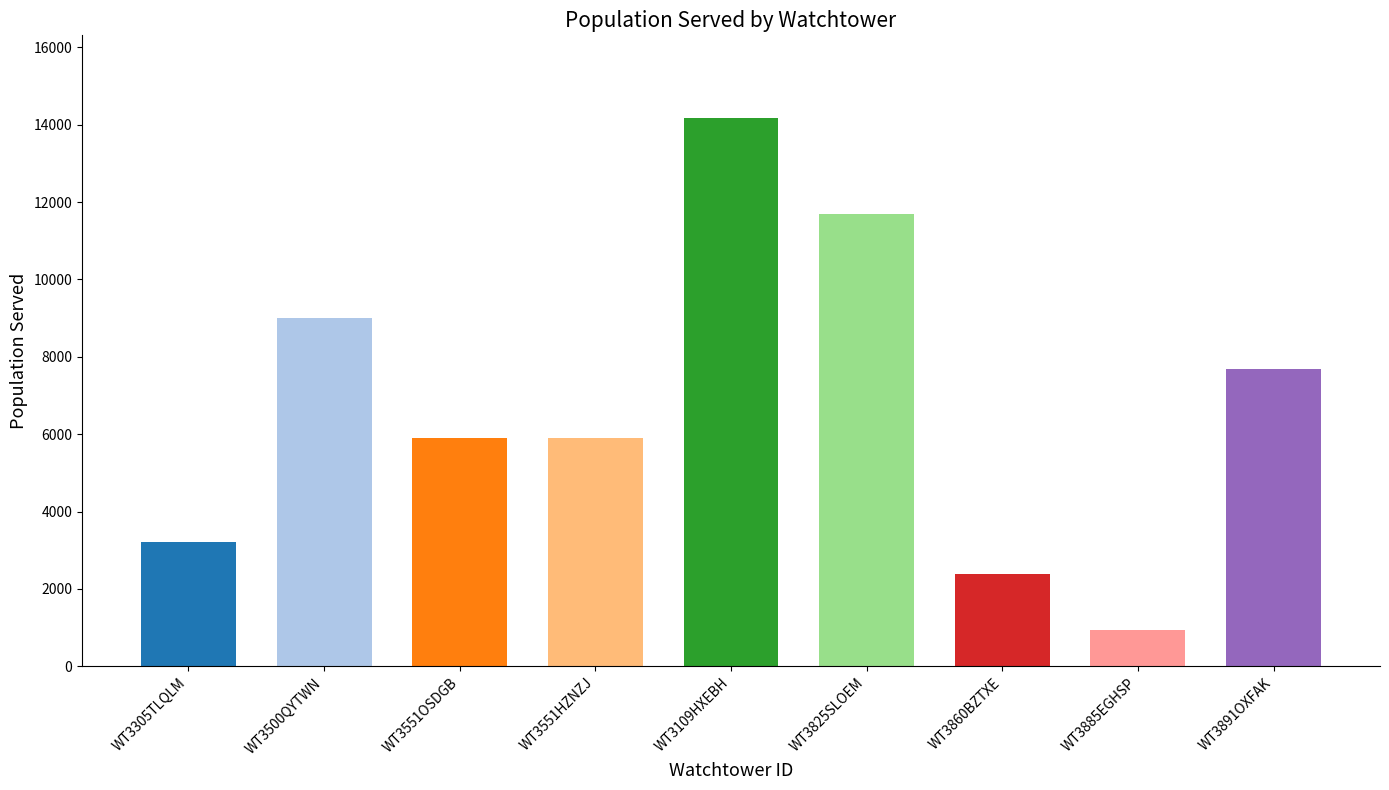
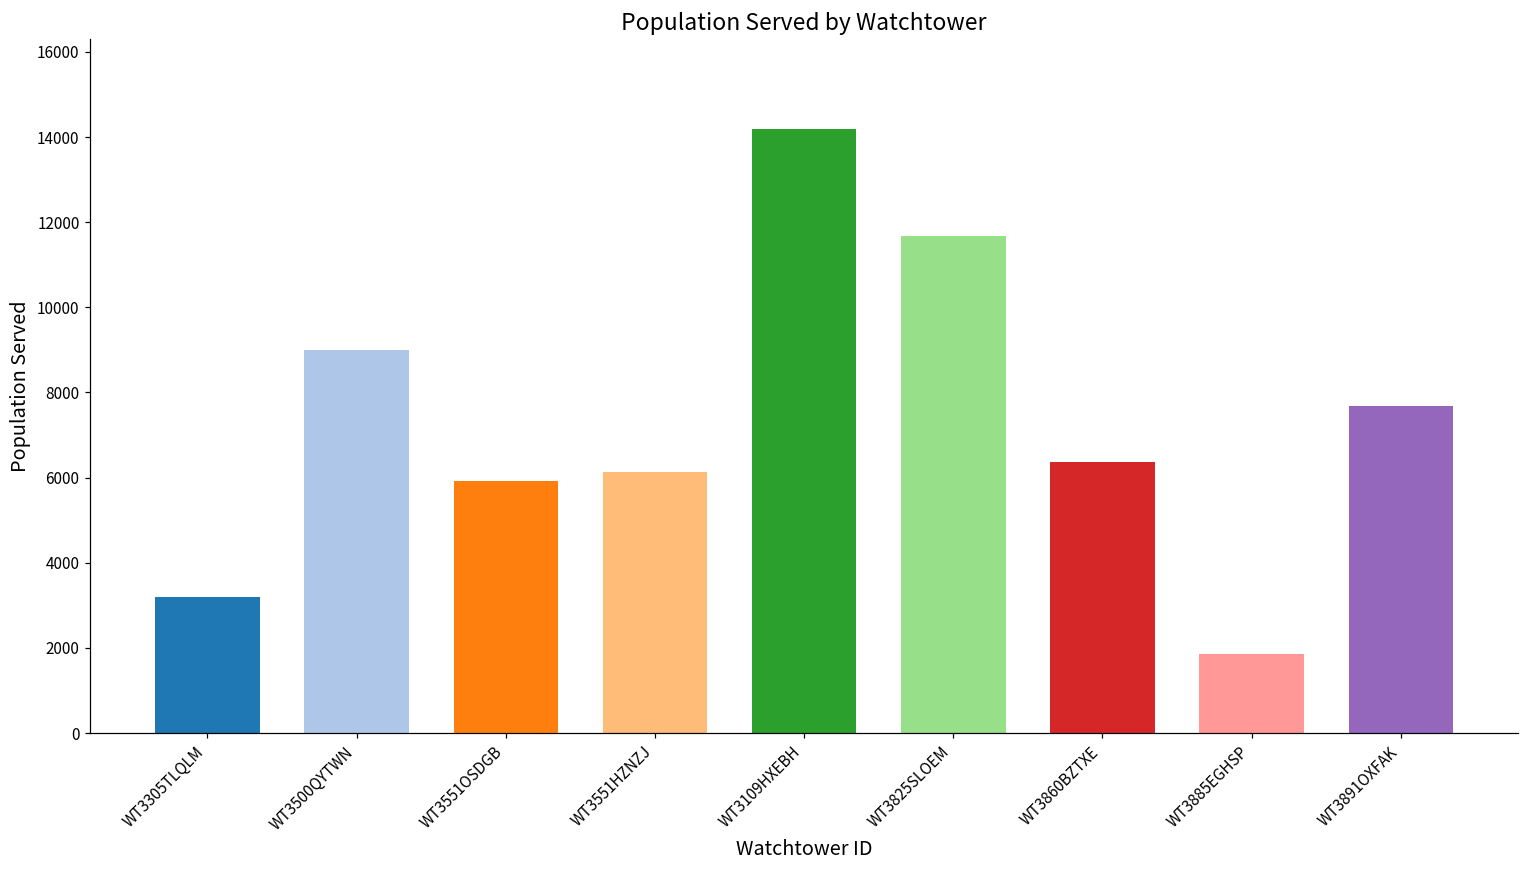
  {
    "WT3305TLQLM": 3200,
    "WT3500QYTWN": 9000,
    "WT3551OSDGB": 5900,
-   "WT3551HZNZJ": 5900,
+   "WT3551HZNZJ": 6100,
    "WT3109HXEBH": 14200,
    "WT3825SLOEM": 11700,
-   "WT3860BZTXE": 2400,
-   "WT3885EGHSP": 900,
+   "WT3860BZTXE": 6400,
+   "WT3885EGHSP": 1900,
    "WT3891OXFAK": 7700
  }
